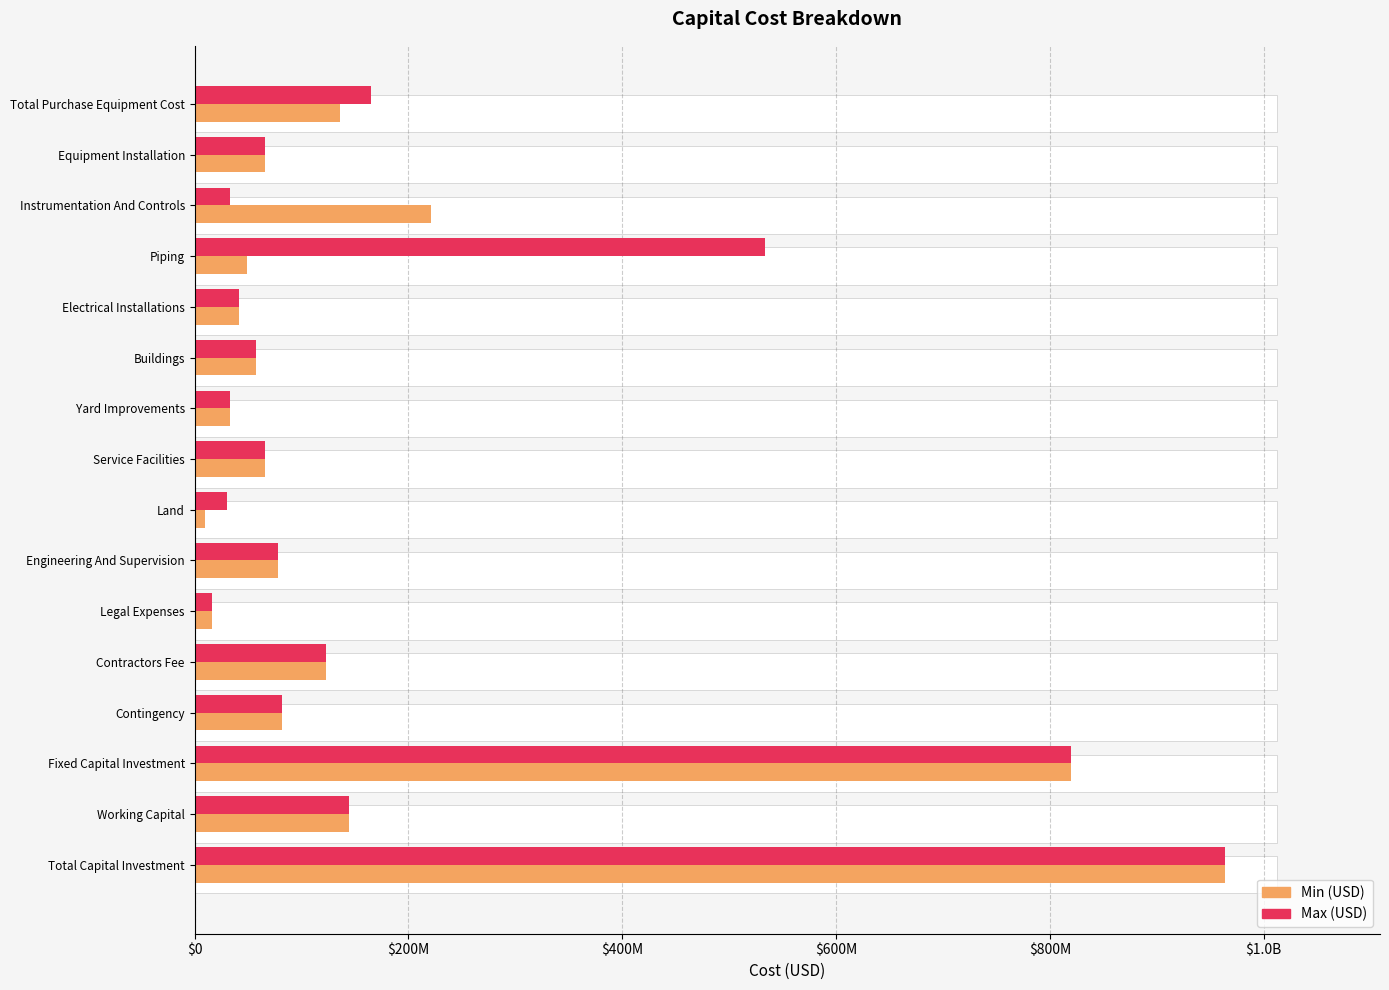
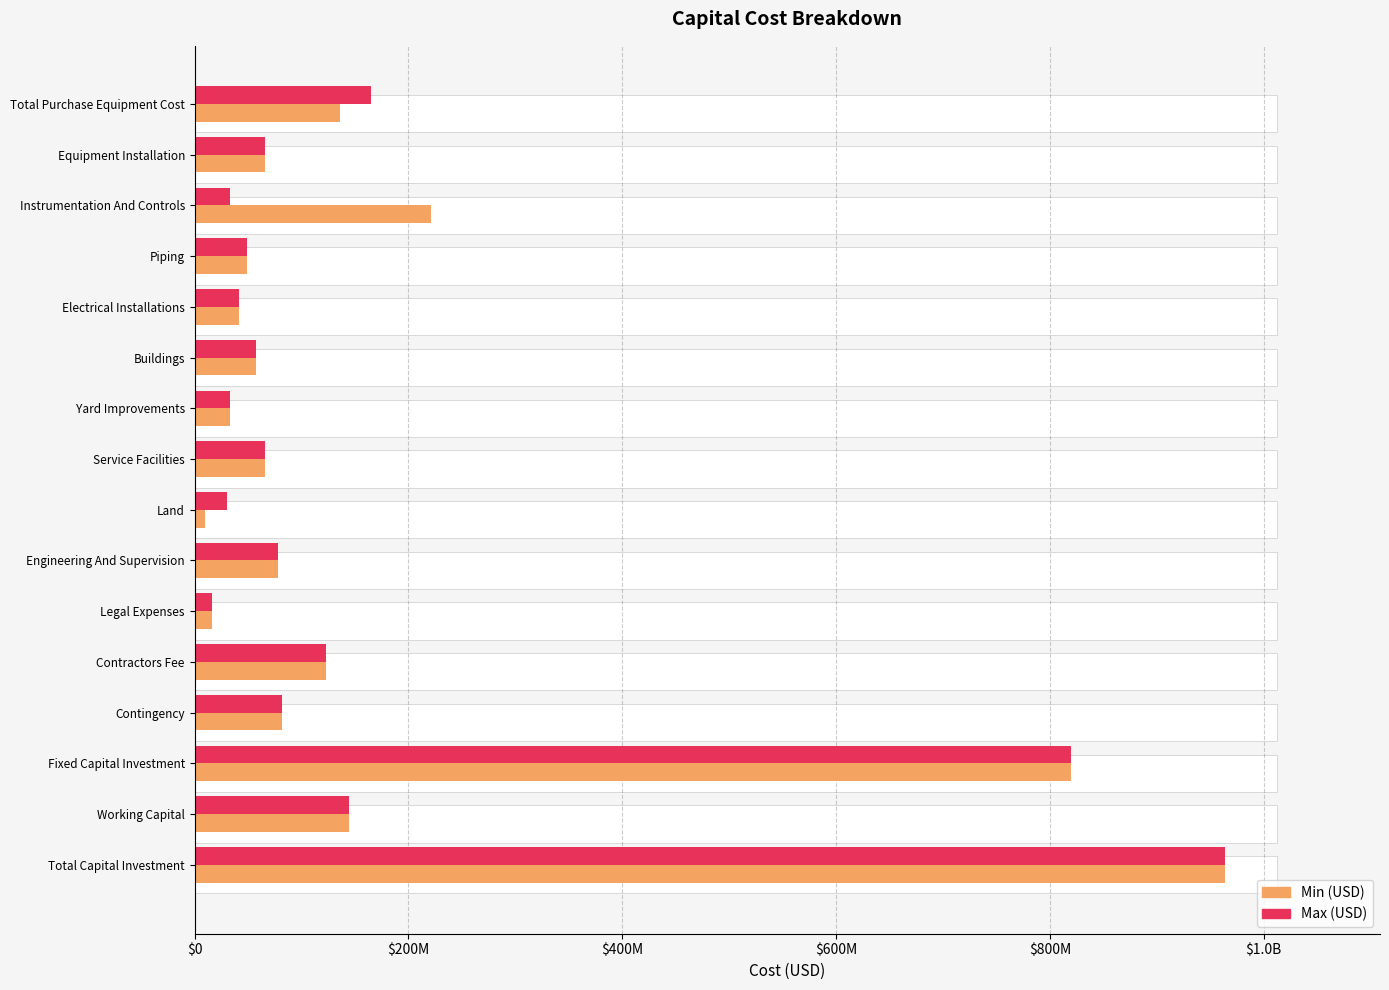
  {
    "Max (USD)": {
      "Total Purchase Equipment Cost": "$165000000",
      "Equipment Installation": "$66000000",
      "Instrumentation And Controls": "$33000000",
-     "Piping": "$534000000",
+     "Piping": "$49000000",
      "Electrical Installations": "$41000000",
      "Buildings": "$58000000",
      "Yard Improvements": "$33000000",
      "Service Facilities": "$66000000",
      "Land": "$30000000",
      "Engineering And Supervision": "$78000000",
      "Legal Expenses": "$16000000",
      "Contractors Fee": "$123000000",
      "Contingency": "$82000000",
      "Fixed Capital Investment": "$820000000",
      "Working Capital": "$145000000",
      "Total Capital Investment": "$964000000"
    }
  }
